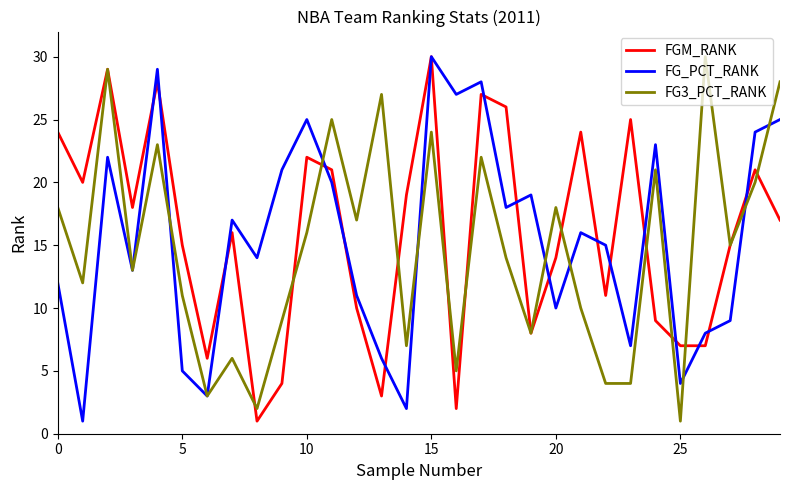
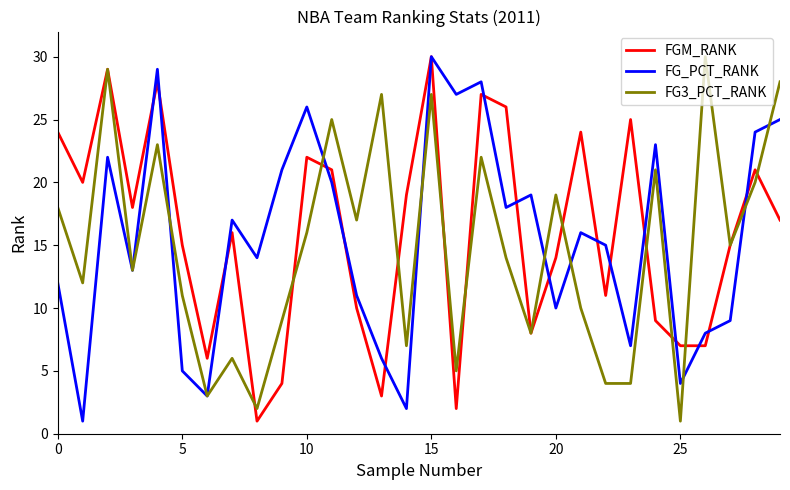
  {
    "FGM_RANK": {
      "0": 24,
      "5": 15,
      "10": 22,
      "20": 14,
      "25": 7
    },
    "FG_PCT_RANK": {
      "0": 12,
      "5": 5,
-     "10": 25,
+     "10": 26,
      "20": 10,
      "25": 4
    },
    "FG3_PCT_RANK": {
      "0": 18,
      "5": 11,
      "10": 16,
-     "15": 24,
-     "20": 18,
+     "15": 27,
+     "20": 19,
      "25": 1
    }
  }
